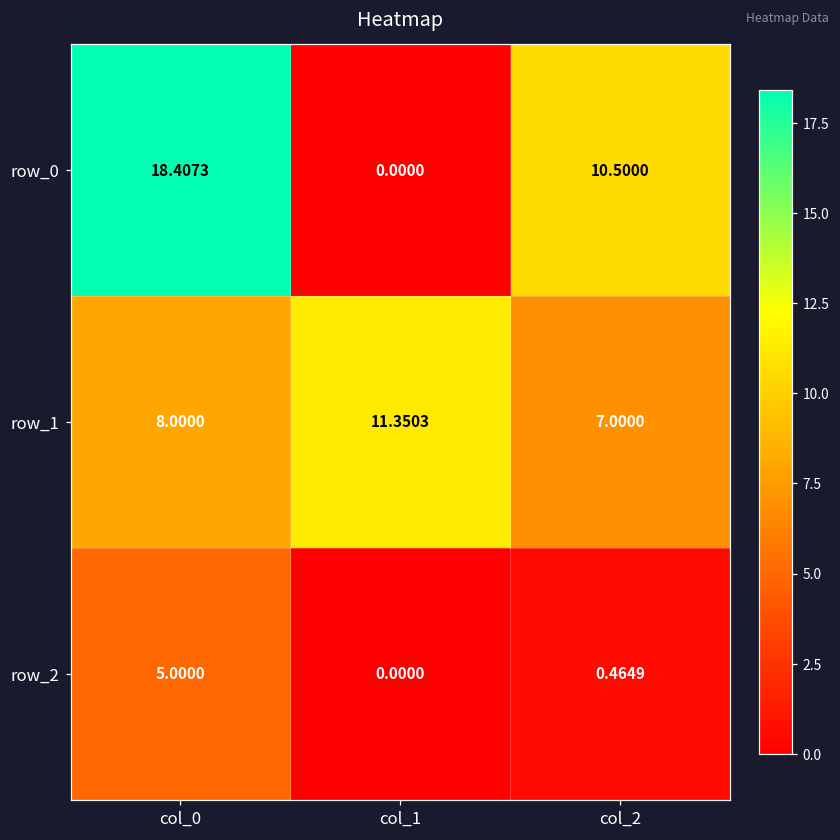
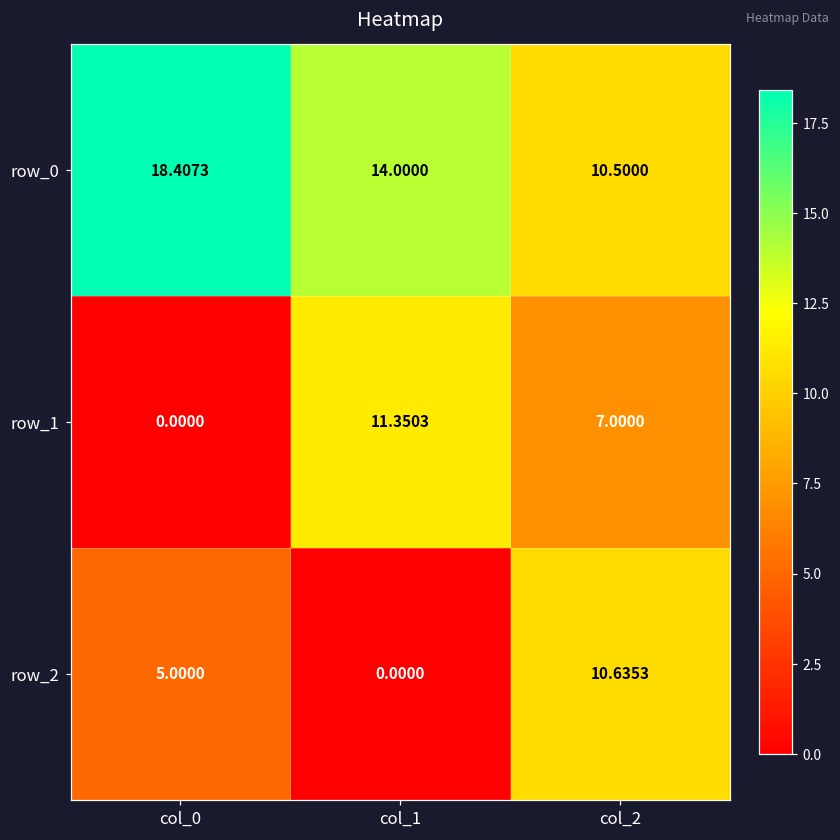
  {
    "row_0": {
      "col_0": 18.4073,
-     "col_1": 0.0000,
+     "col_1": 14.0000,
      "col_2": 10.5000
    },
    "row_1": {
-     "col_0": 8.0000,
+     "col_0": 0.0000,
      "col_1": 11.3503,
      "col_2": 7.0000
    },
    "row_2": {
      "col_0": 5.0000,
      "col_1": 0.0000,
-     "col_2": 0.4649
+     "col_2": 10.6353
    }
  }
